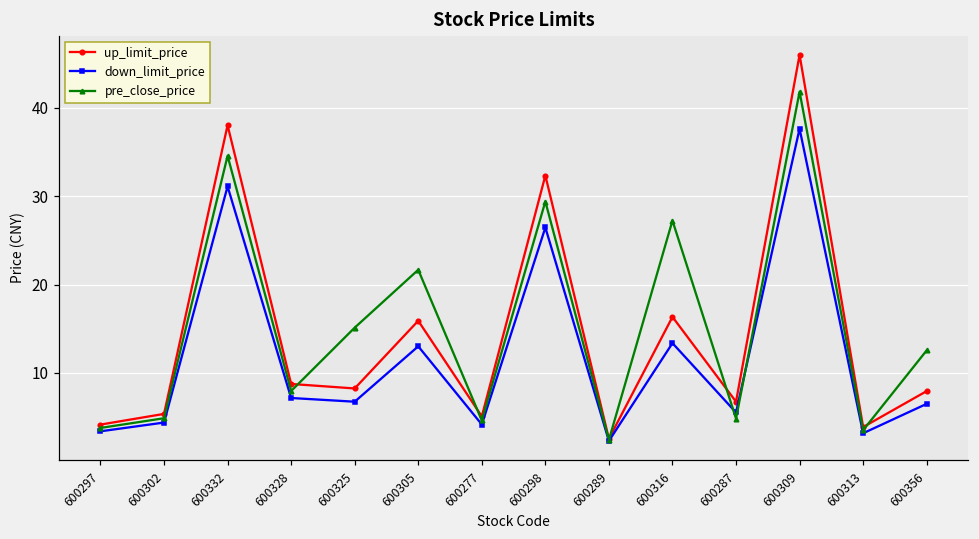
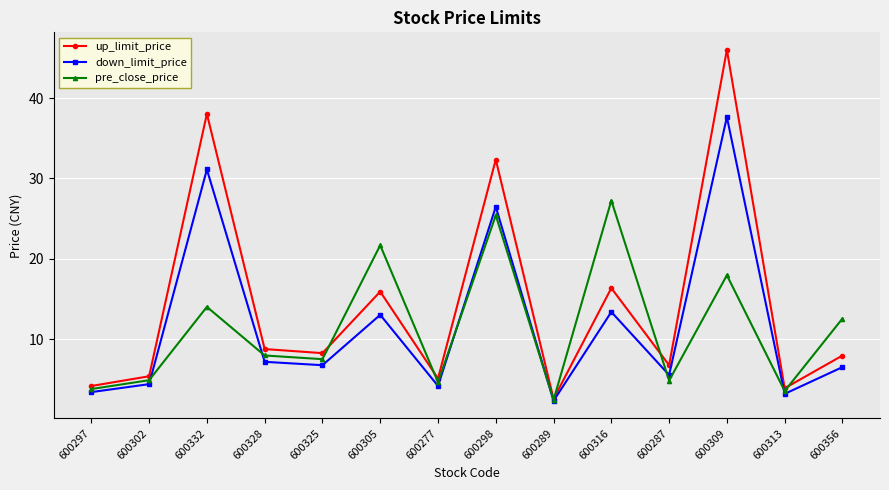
  {
    "up_limit_price": {
      "600297": 4,
      "600302": 5,
      "600332": 38,
      "600328": 9,
      "600325": 8,
      "600305": 16,
      "600277": 5,
      "600298": 32,
      "600316": 16,
      "600287": 7,
      "600309": 46,
      "600313": 4,
      "600356": 8
    },
    "down_limit_price": {
      "600297": 3,
      "600302": 4,
      "600332": 31,
      "600328": 7,
      "600325": 7,
      "600305": 13,
      "600277": 4,
      "600298": 26,
      "600316": 13,
      "600287": 6,
      "600309": 38,
      "600313": 3,
      "600356": 7
    },
    "pre_close_price": {
      "600297": 4,
      "600302": 5,
-     "600332": 35,
+     "600332": 14,
      "600328": 8,
-     "600325": 15,
+     "600325": 7,
      "600305": 22,
      "600277": 5,
-     "600298": 29,
+     "600298": 25,
      "600316": 27,
      "600287": 5,
-     "600309": 42,
+     "600309": 18,
      "600313": 4,
      "600356": 13
    }
  }
